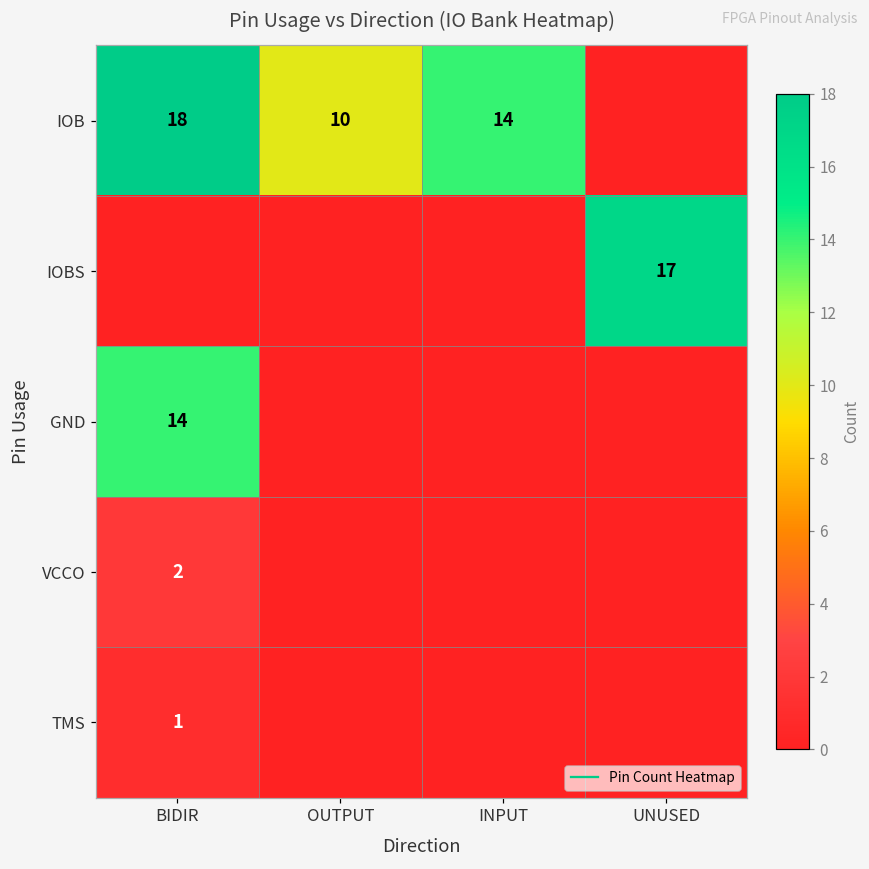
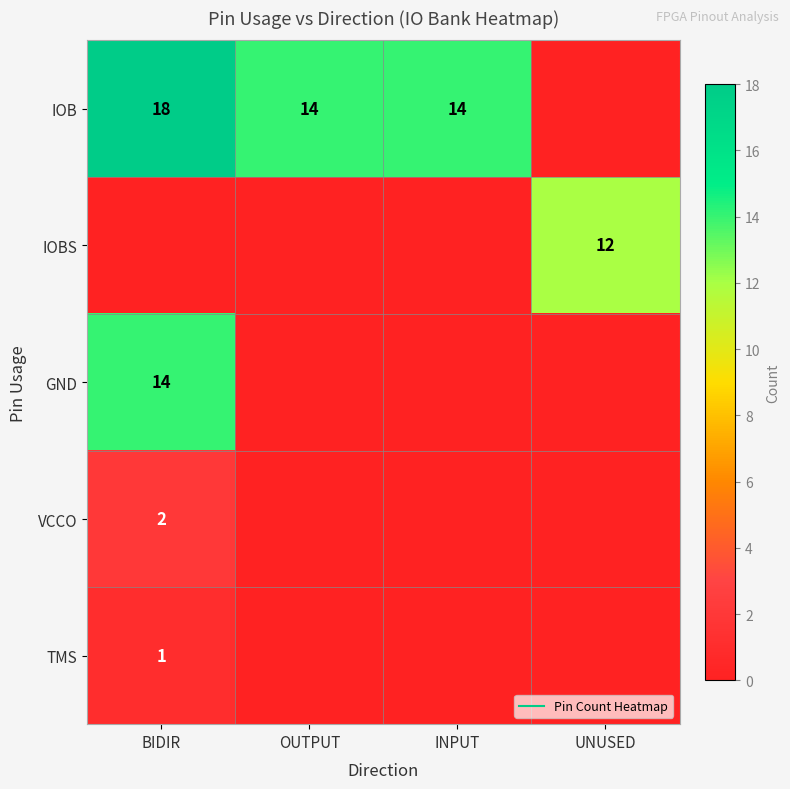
  {
    "IOB": {
      "BIDIR": 18,
-     "OUTPUT": 10,
+     "OUTPUT": 14,
      "INPUT": 14
    },
    "IOBS": {
-     "UNUSED": 17
+     "UNUSED": 12
    },
    "GND": {
      "BIDIR": 14
    },
    "VCCO": {
      "BIDIR": 2
    },
    "TMS": {
      "BIDIR": 1
    }
  }
